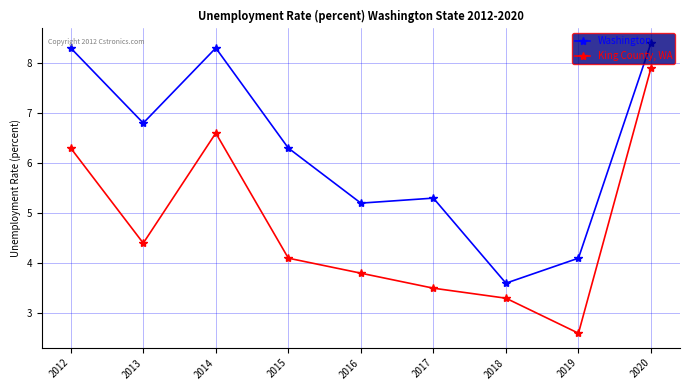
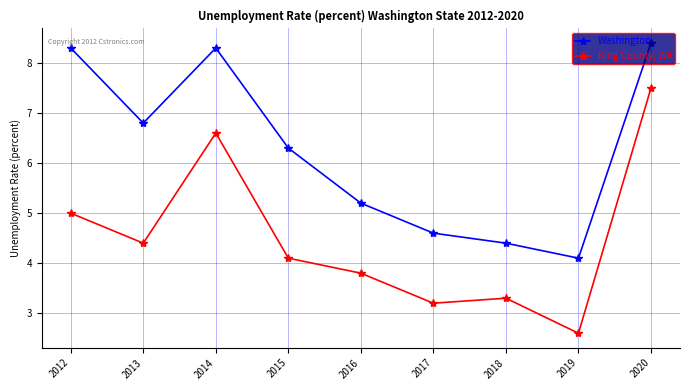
  {
    "Washington": {
      "2013": 6.8,
      "2014": 8.3,
      "2015": 6.3,
      "2016": 5.2,
-     "2017": 5.3,
-     "2018": 3.6,
+     "2017": 4.6,
+     "2018": 4.4,
      "2019": 4.1
    },
    "King County, WA": {
-     "2012": 6.3,
+     "2012": 5.0,
      "2013": 4.4,
      "2014": 6.6,
      "2015": 4.1,
      "2016": 3.8,
-     "2017": 3.5,
+     "2017": 3.2,
      "2018": 3.3,
      "2019": 2.6,
-     "2020": 7.9
+     "2020": 7.5
    }
  }
